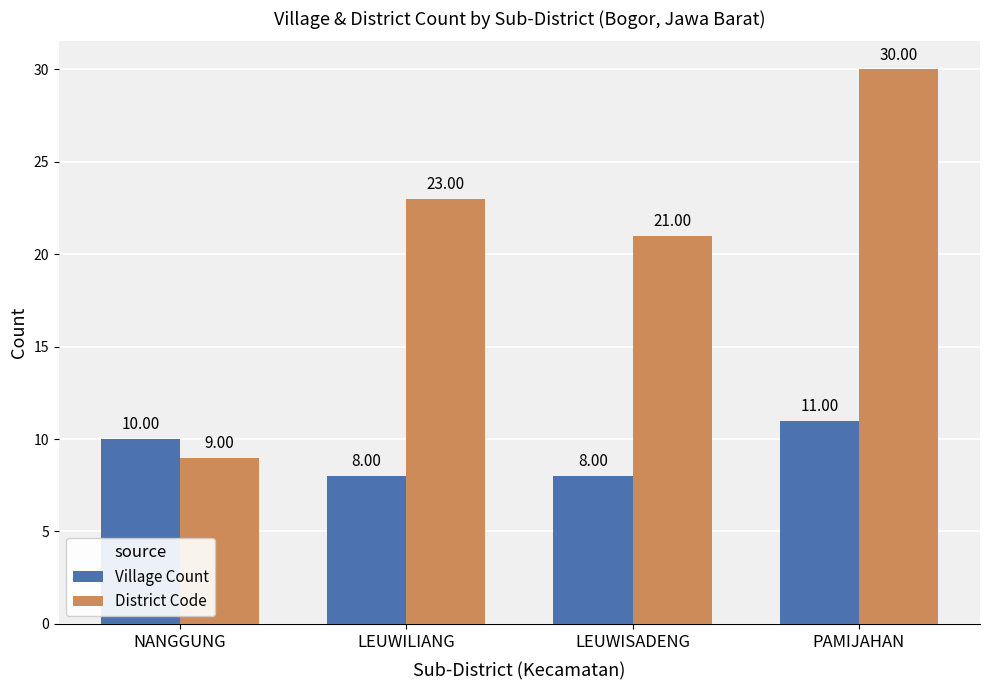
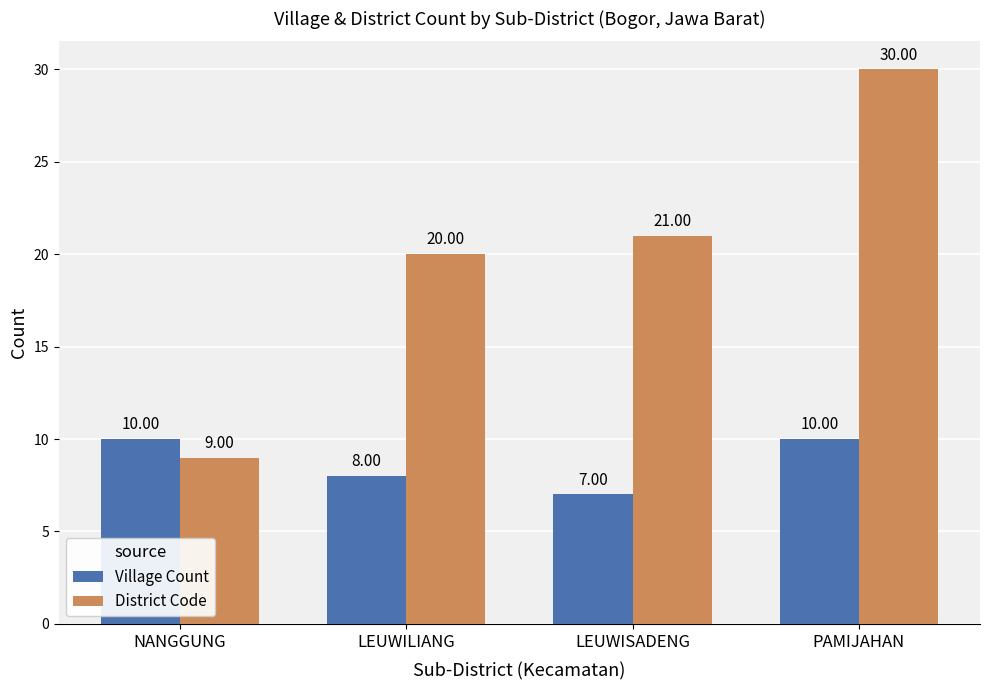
  {
    "Village Count": {
      "NANGGUNG": 10.00,
      "LEUWILIANG": 8.00,
-     "LEUWISADENG": 8.00,
-     "PAMIJAHAN": 11.00
+     "LEUWISADENG": 7.00,
+     "PAMIJAHAN": 10.00
    },
    "District Code": {
      "NANGGUNG": 9.00,
-     "LEUWILIANG": 23.00,
+     "LEUWILIANG": 20.00,
      "LEUWISADENG": 21.00,
      "PAMIJAHAN": 30.00
    }
  }
